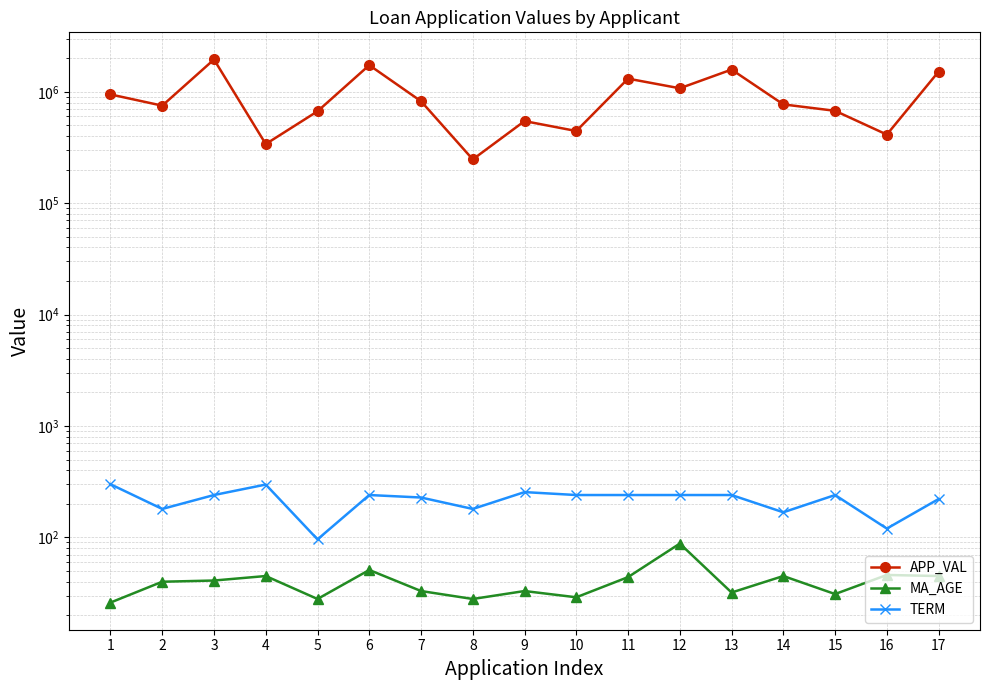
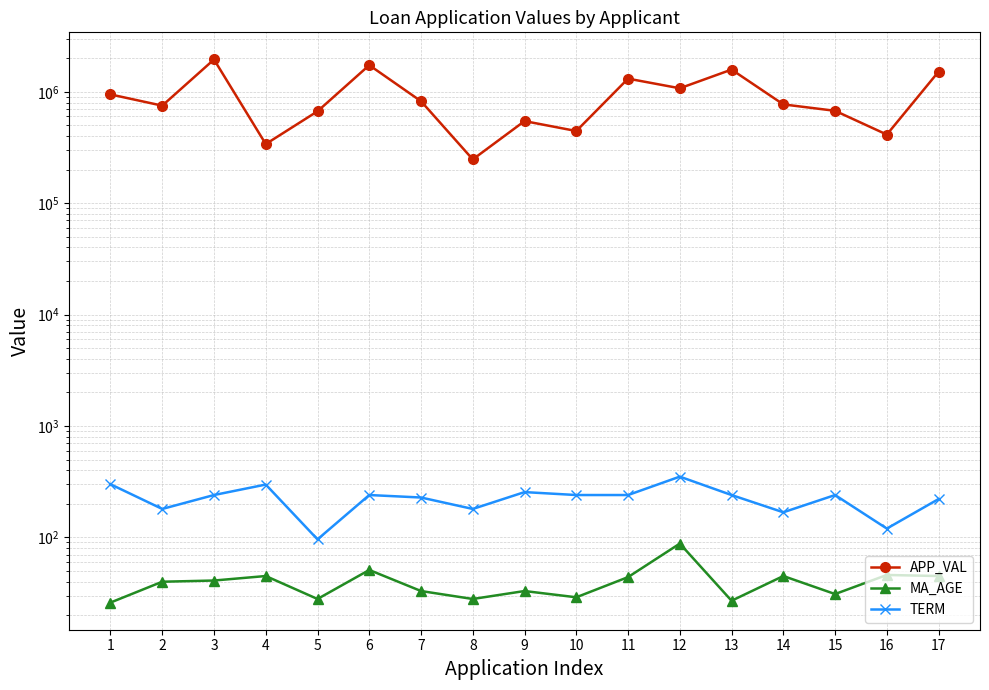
  {
    "APP_VAL": {
      "1": 900000,
      "2": 800000,
      "3": 1900000,
      "4": 340000,
      "5": 700000,
      "6": 1700000,
      "7": 800000,
      "8": 250000,
      "9": 500000,
      "10": 440000,
      "11": 1300000,
      "12": 1100000,
      "13": 1600000,
      "14": 800000,
      "15": 700000,
      "16": 410000,
      "17": 1500000
    },
    "MA_AGE": {
      "1": 26,
      "2": 40,
      "3": 41,
      "4": 45,
      "5": 28,
      "6": 50,
      "7": 33,
      "8": 28,
      "9": 33,
      "10": 29,
      "11": 44,
      "12": 90,
-     "13": 32,
+     "13": 27,
      "14": 45,
      "15": 31
    },
    "TERM": {
      "1": 300,
      "2": 180,
      "3": 240,
      "4": 300,
      "5": 100,
      "6": 240,
      "7": 230,
      "8": 180,
      "9": 260,
      "10": 240,
      "11": 240,
-     "12": 240,
+     "12": 350,
      "13": 240,
      "14": 170,
      "15": 240,
      "16": 120,
      "17": 220
    }
  }
